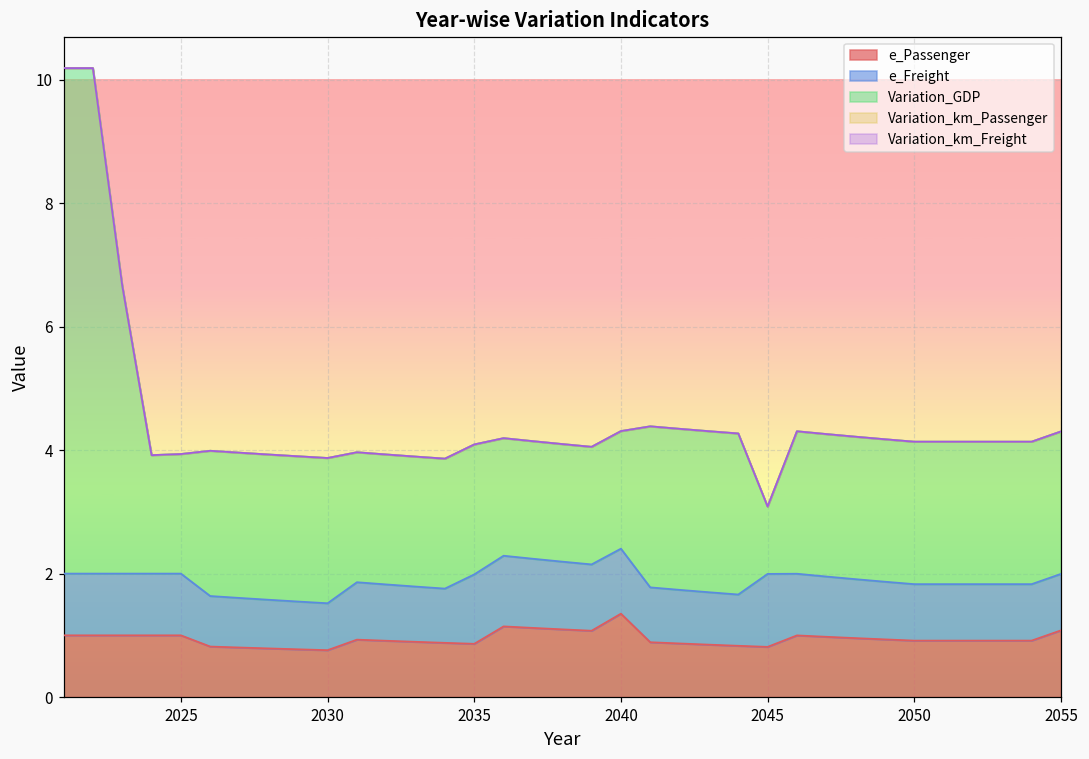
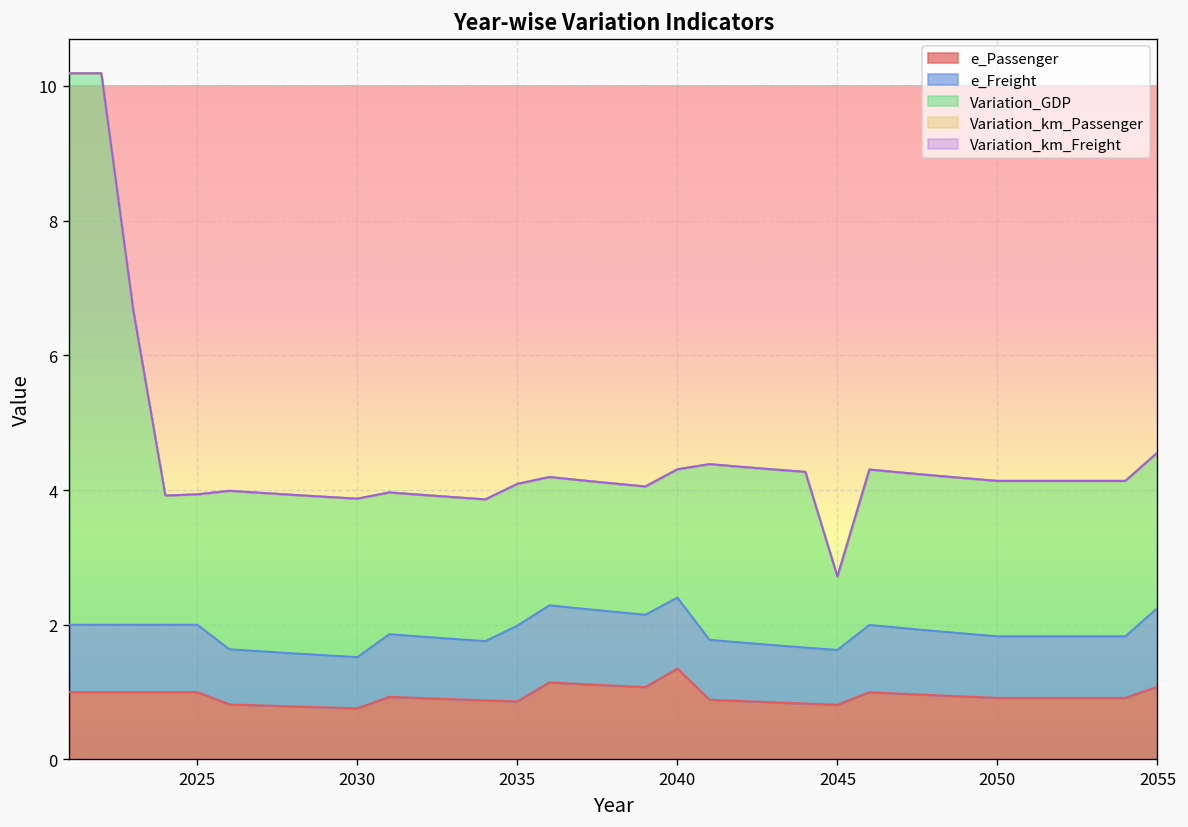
  {
    "e_Passenger": {
      "2025": 1.0,
      "2030": 0.8,
      "2035": 0.9,
      "2040": 1.4,
      "2045": 0.8,
      "2050": 0.9,
      "2055": 1.1
    },
    "e_Freight": {
      "2025": 1.0,
      "2030": 0.8,
      "2035": 1.1,
      "2040": 1.1,
-     "2045": 1.2,
+     "2045": 0.8,
      "2050": 0.9,
-     "2055": 0.9
+     "2055": 1.2
    }
  }
